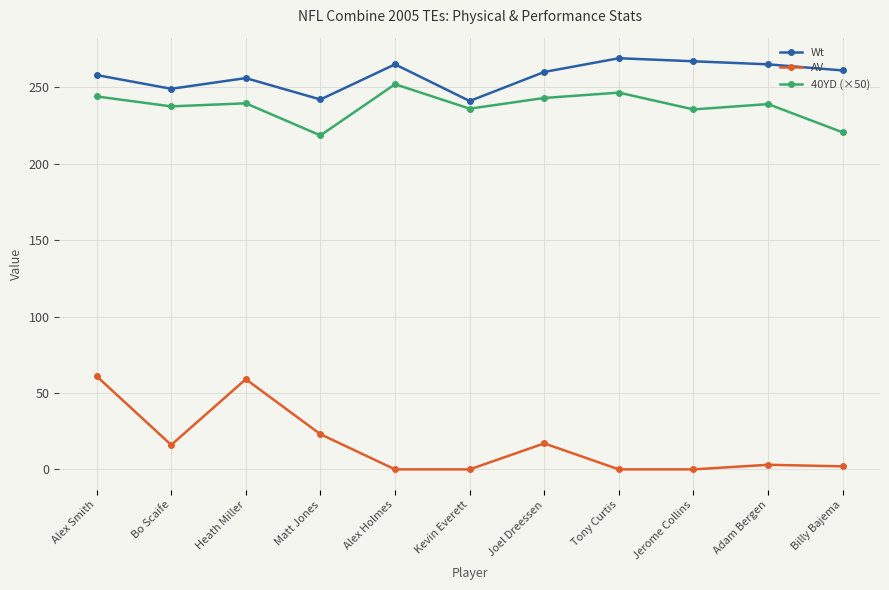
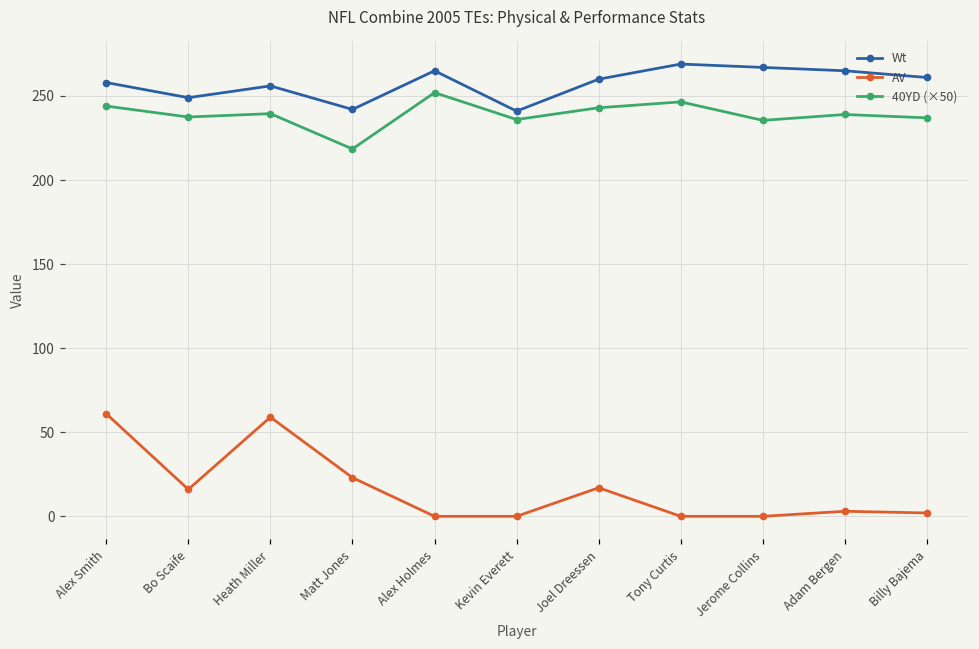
  {
    "Wt": {
      "Alex Smith": 258,
      "Bo Scaife": 249,
      "Heath Miller": 256,
      "Matt Jones": 242,
      "Alex Holmes": 265,
      "Kevin Everett": 241,
      "Joel Dreessen": 260,
      "Tony Curtis": 269,
      "Jerome Collins": 267,
      "Adam Bergen": 265,
      "Billy Bajema": 261
    },
    "AV": {
      "Alex Smith": 61,
      "Bo Scaife": 16,
      "Heath Miller": 59,
      "Matt Jones": 23,
      "Alex Holmes": 0,
      "Kevin Everett": 0,
      "Joel Dreessen": 17,
      "Tony Curtis": 0,
      "Jerome Collins": 0,
      "Adam Bergen": 3,
      "Billy Bajema": 2
    },
    "40YD (×50)": {
      "Alex Smith": 244,
      "Bo Scaife": 238,
      "Heath Miller": 240,
      "Matt Jones": 219,
      "Alex Holmes": 252,
      "Kevin Everett": 236,
      "Joel Dreessen": 243,
      "Tony Curtis": 247,
      "Jerome Collins": 236,
      "Adam Bergen": 239,
-     "Billy Bajema": 221
+     "Billy Bajema": 237
    }
  }
